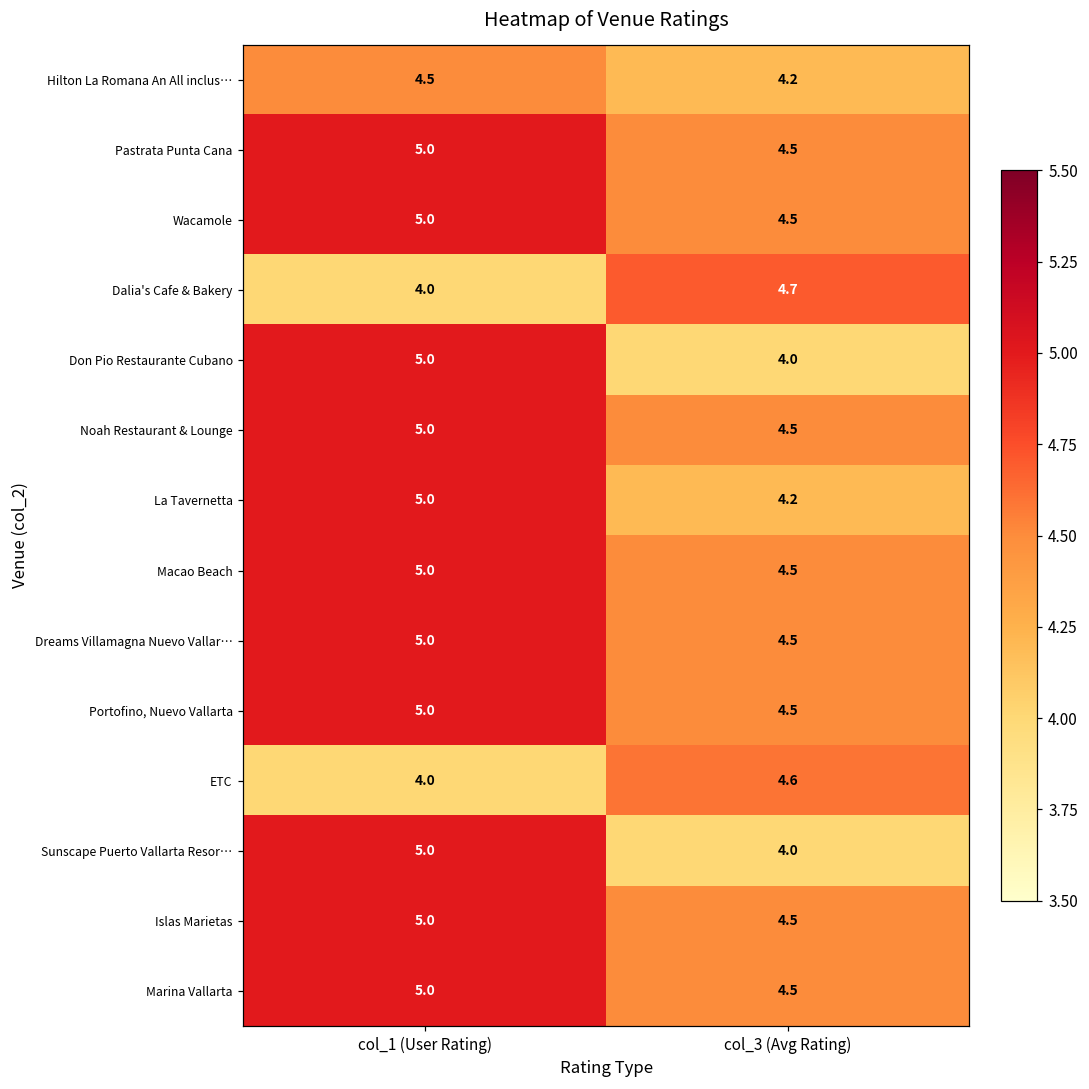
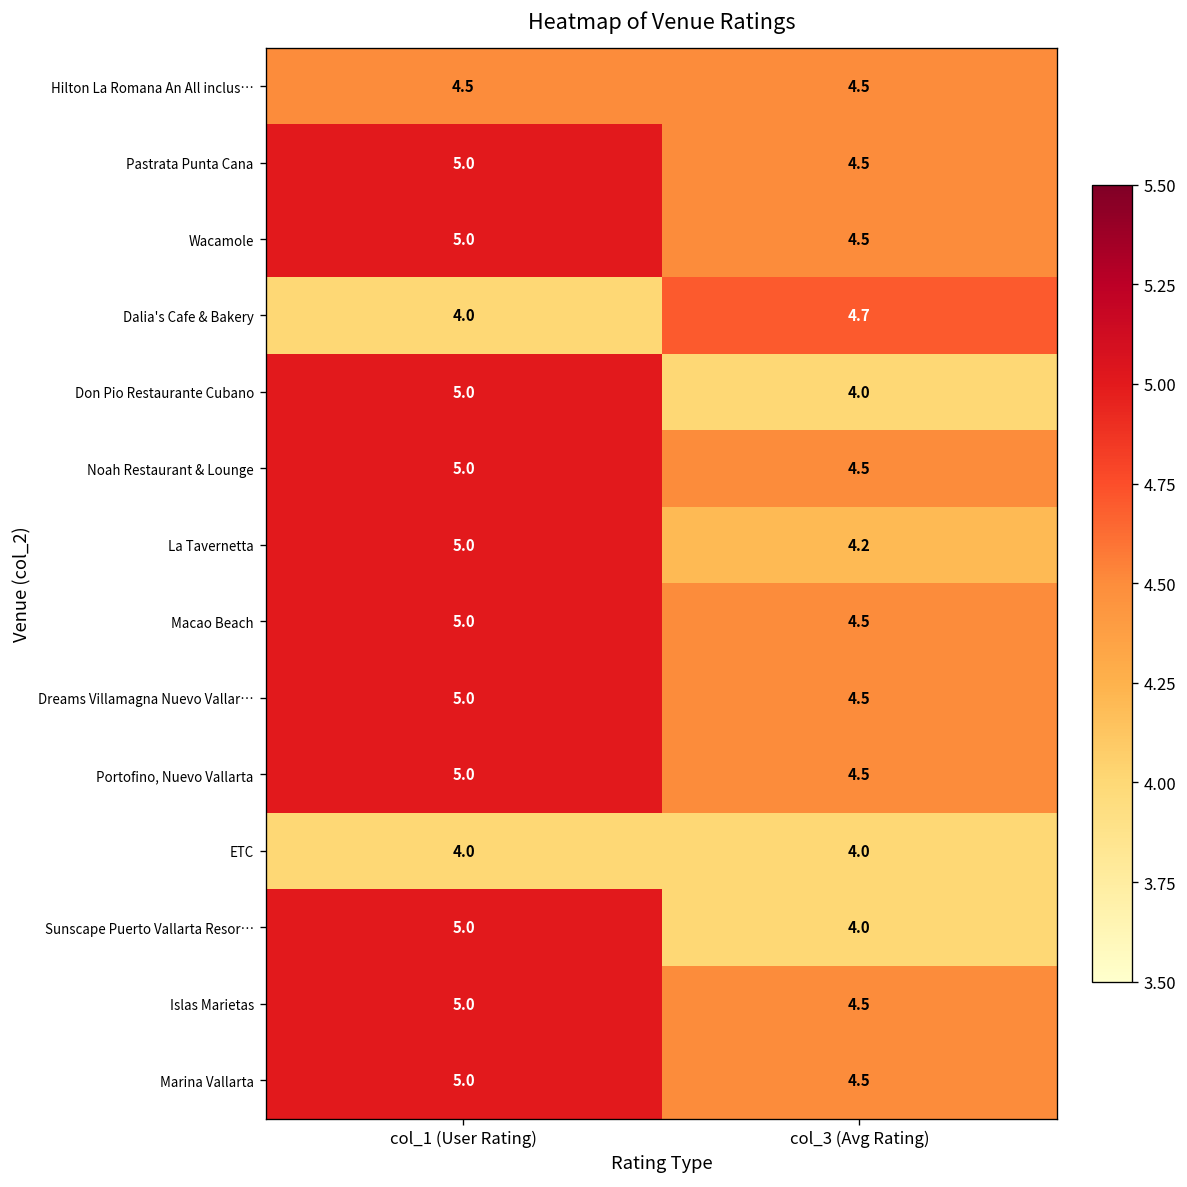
  {
    "Hilton La Romana An All inclus…": {
      "col_1 (User Rating)": 4.5,
-     "col_3 (Avg Rating)": 4.2
+     "col_3 (Avg Rating)": 4.5
    },
    "Pastrata Punta Cana": {
      "col_1 (User Rating)": 5.0,
      "col_3 (Avg Rating)": 4.5
    },
    "Wacamole": {
      "col_1 (User Rating)": 5.0,
      "col_3 (Avg Rating)": 4.5
    },
    "Dalia's Cafe & Bakery": {
      "col_1 (User Rating)": 4.0,
      "col_3 (Avg Rating)": 4.7
    },
    "Don Pio Restaurante Cubano": {
      "col_1 (User Rating)": 5.0,
      "col_3 (Avg Rating)": 4.0
    },
    "Noah Restaurant & Lounge": {
      "col_1 (User Rating)": 5.0,
      "col_3 (Avg Rating)": 4.5
    },
    "La Tavernetta": {
      "col_1 (User Rating)": 5.0,
      "col_3 (Avg Rating)": 4.2
    },
    "Macao Beach": {
      "col_1 (User Rating)": 5.0,
      "col_3 (Avg Rating)": 4.5
    },
    "Dreams Villamagna Nuevo Vallar…": {
      "col_1 (User Rating)": 5.0,
      "col_3 (Avg Rating)": 4.5
    },
    "Portofino, Nuevo Vallarta": {
      "col_1 (User Rating)": 5.0,
      "col_3 (Avg Rating)": 4.5
    },
    "ETC": {
      "col_1 (User Rating)": 4.0,
-     "col_3 (Avg Rating)": 4.6
+     "col_3 (Avg Rating)": 4.0
    },
    "Sunscape Puerto Vallarta Resor…": {
      "col_1 (User Rating)": 5.0,
      "col_3 (Avg Rating)": 4.0
    },
    "Islas Marietas": {
      "col_1 (User Rating)": 5.0,
      "col_3 (Avg Rating)": 4.5
    },
    "Marina Vallarta": {
      "col_1 (User Rating)": 5.0,
      "col_3 (Avg Rating)": 4.5
    }
  }
